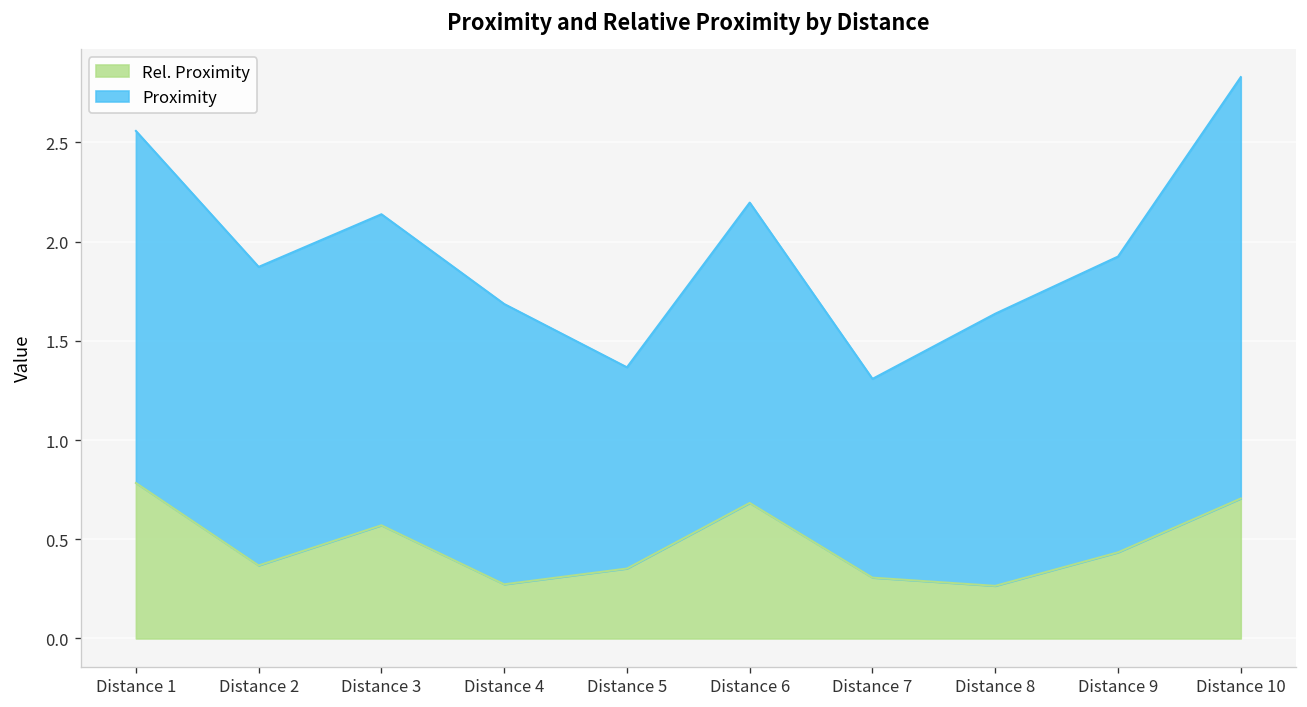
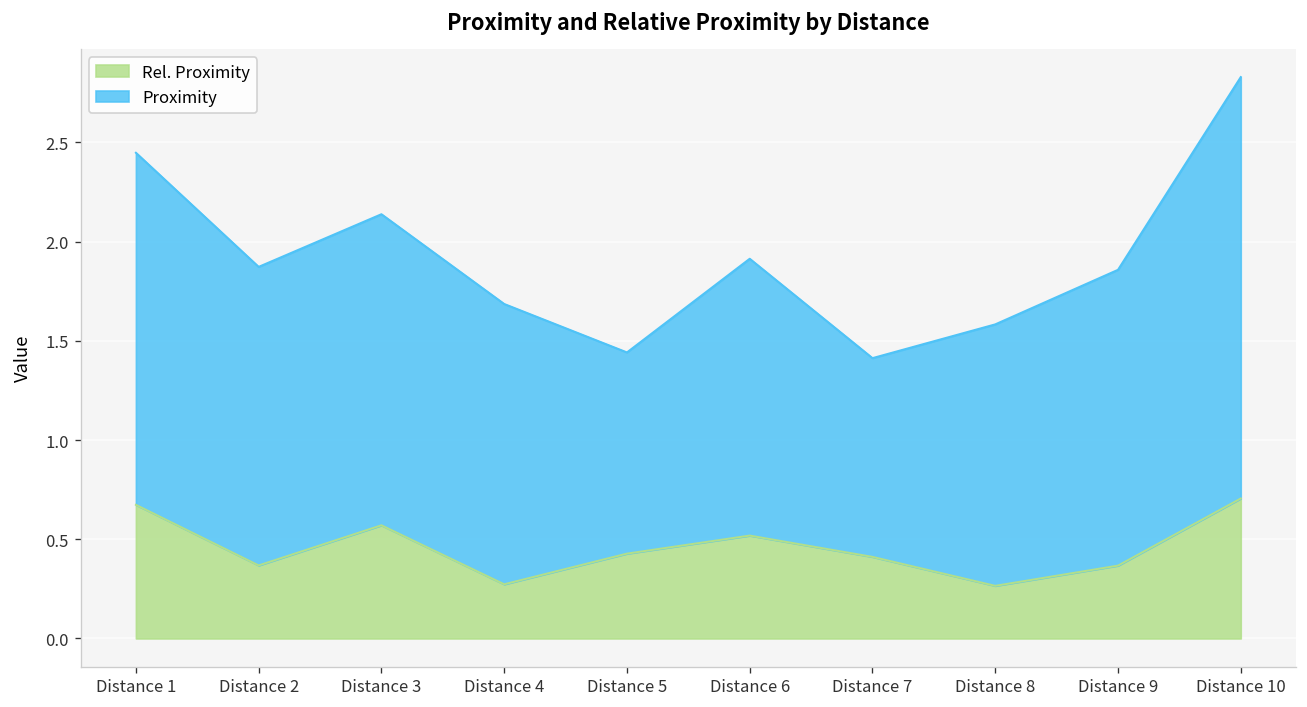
  {
    "Rel. Proximity": {
-     "Distance 1": 0.78,
+     "Distance 1": 0.67,
      "Distance 2": 0.37,
      "Distance 3": 0.57,
      "Distance 4": 0.27,
-     "Distance 5": 0.35,
-     "Distance 6": 0.68,
-     "Distance 7": 0.31,
+     "Distance 5": 0.43,
+     "Distance 6": 0.52,
+     "Distance 7": 0.41,
      "Distance 8": 0.27,
-     "Distance 9": 0.43,
+     "Distance 9": 0.37,
      "Distance 10": 0.71
    },
    "Proximity": {
      "Distance 1": 1.77,
      "Distance 2": 1.50,
      "Distance 3": 1.57,
      "Distance 4": 1.41,
      "Distance 5": 1.01,
-     "Distance 6": 1.51,
+     "Distance 6": 1.39,
      "Distance 7": 1.00,
-     "Distance 8": 1.37,
+     "Distance 8": 1.32,
      "Distance 9": 1.49,
      "Distance 10": 2.12
    }
  }
